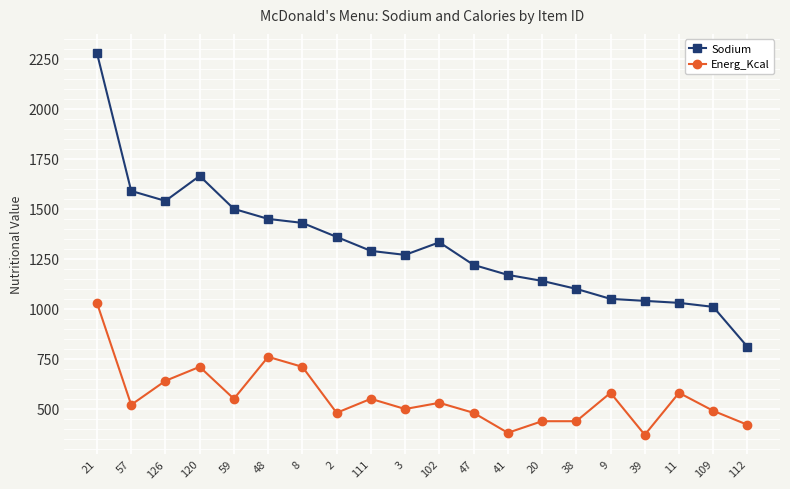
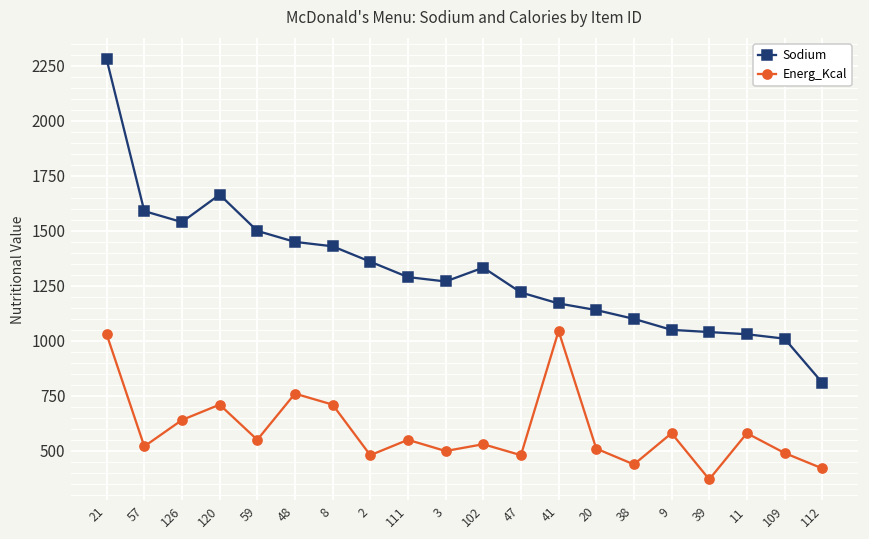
  {
    "Sodium": {
      "21": 2280,
      "57": 1590,
      "126": 1540,
      "120": 1670,
      "59": 1500,
      "48": 1450,
      "8": 1430,
      "2": 1360,
      "111": 1290,
      "3": 1270,
      "102": 1330,
      "47": 1220,
      "41": 1170,
      "20": 1140,
      "38": 1100,
      "9": 1050,
      "39": 1040,
      "11": 1030,
      "109": 1010,
      "112": 810
    },
    "Energ_Kcal": {
      "21": 1030,
      "57": 520,
      "126": 640,
      "120": 710,
      "59": 550,
      "48": 760,
      "8": 710,
      "2": 480,
      "111": 550,
      "3": 500,
      "102": 530,
      "47": 480,
-     "41": 380,
-     "20": 440,
+     "41": 1050,
+     "20": 510,
      "38": 440,
      "9": 580,
      "39": 370,
      "11": 580,
      "109": 490,
      "112": 420
    }
  }
